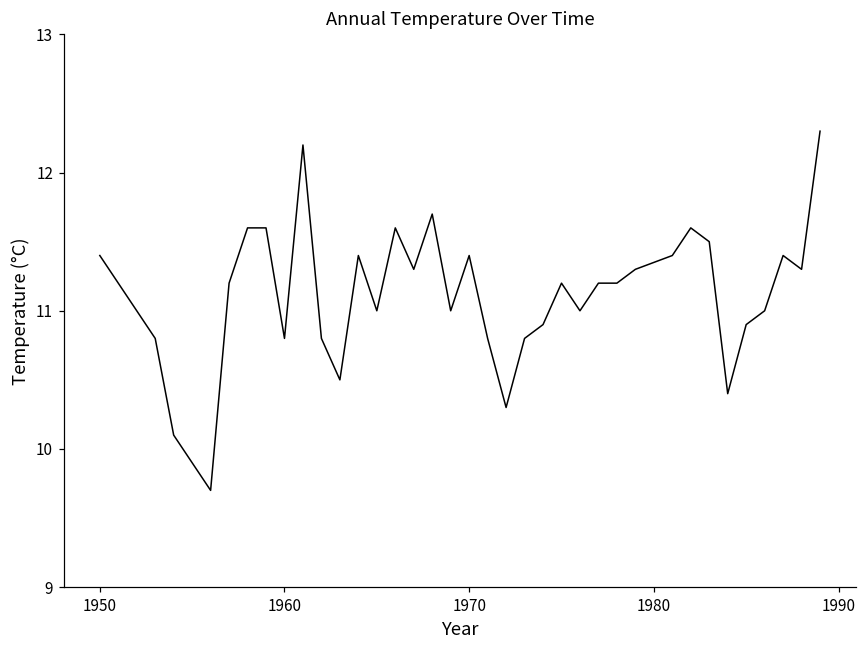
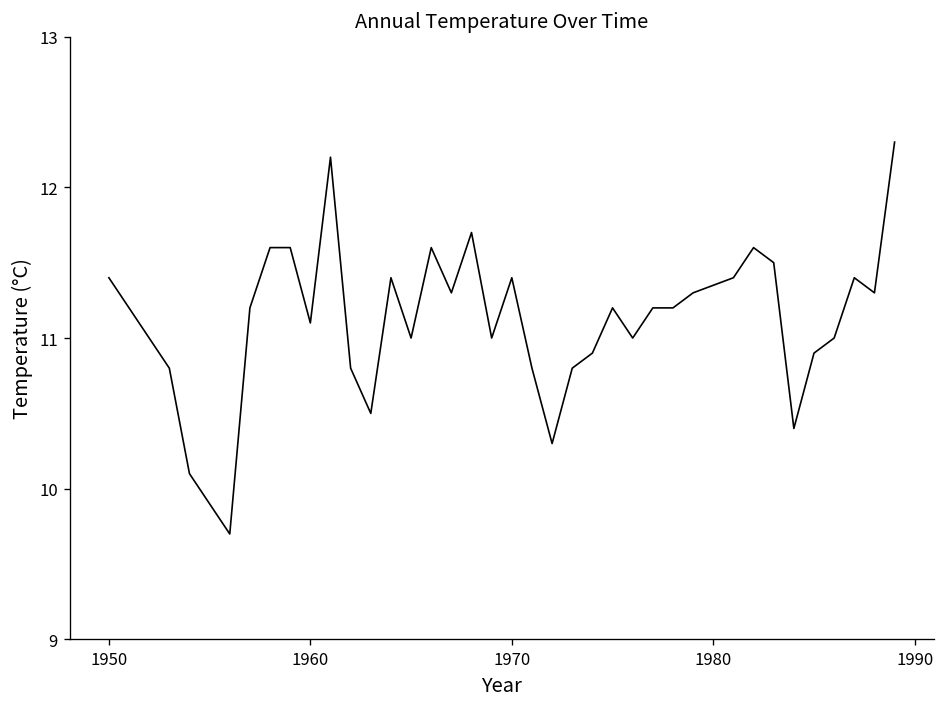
  {
    "1950": 11.4,
-   "1960": 10.8,
+   "1960": 11.1,
    "1970": 11.4
  }
